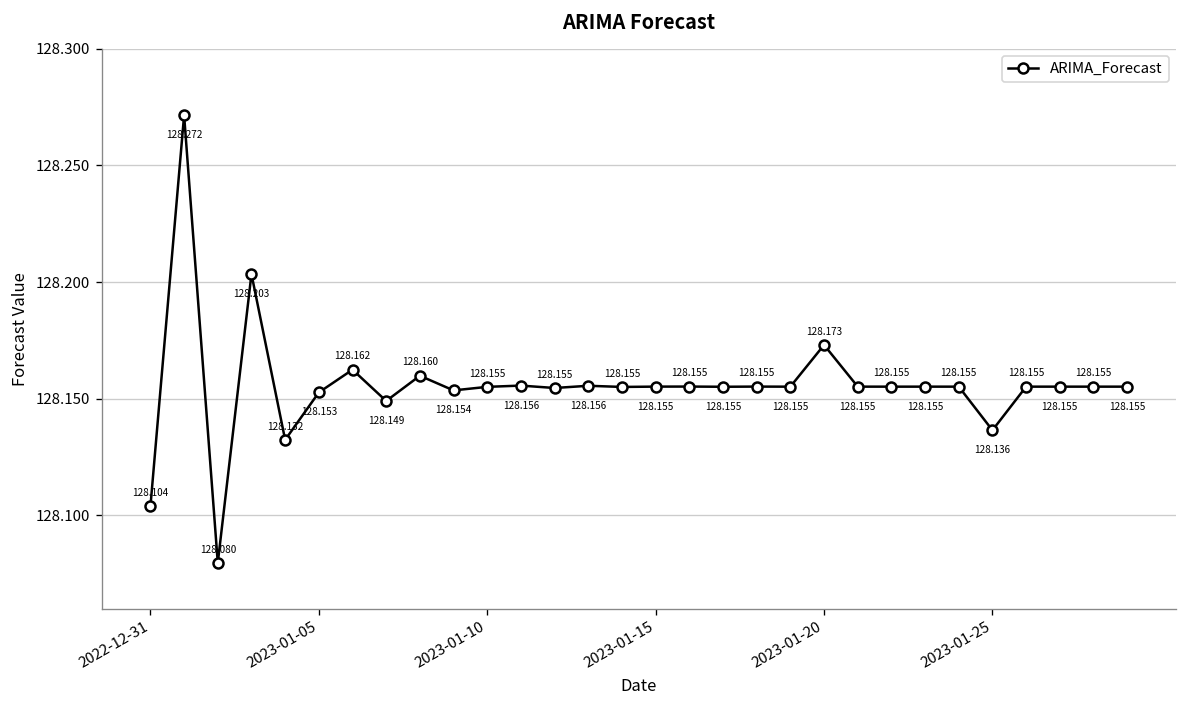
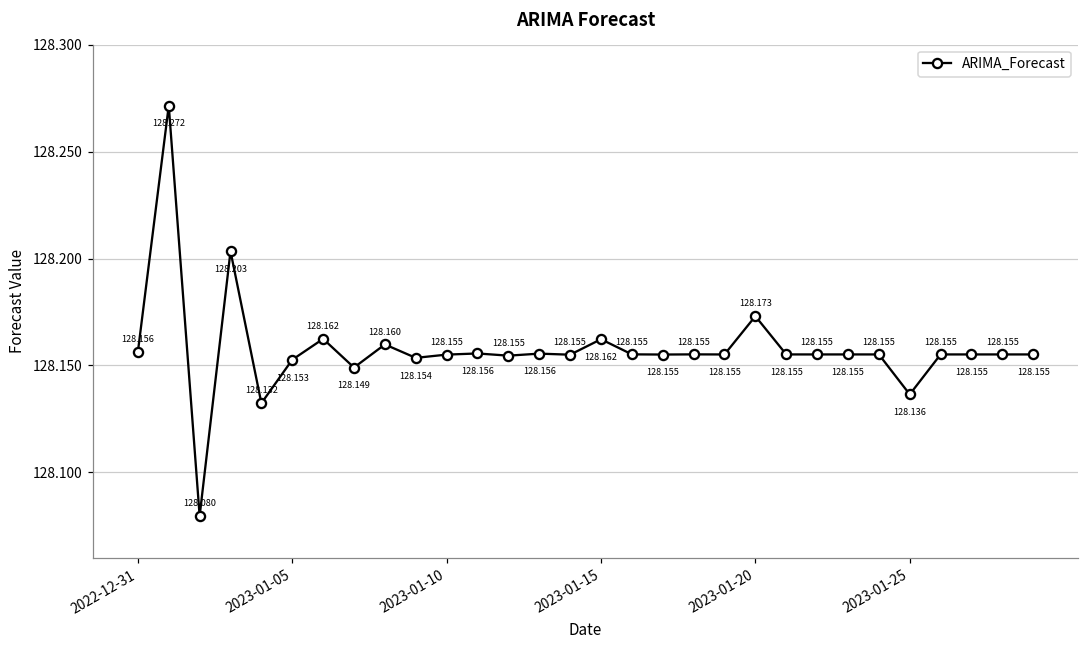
  {
-   "2022-12-31": 128.104,
+   "2022-12-31": 128.156,
    "2023-01-05": 128.153,
    "2023-01-10": 128.155,
-   "2023-01-15": 128.155,
+   "2023-01-15": 128.162,
    "2023-01-20": 128.173,
    "2023-01-25": 128.136
  }
